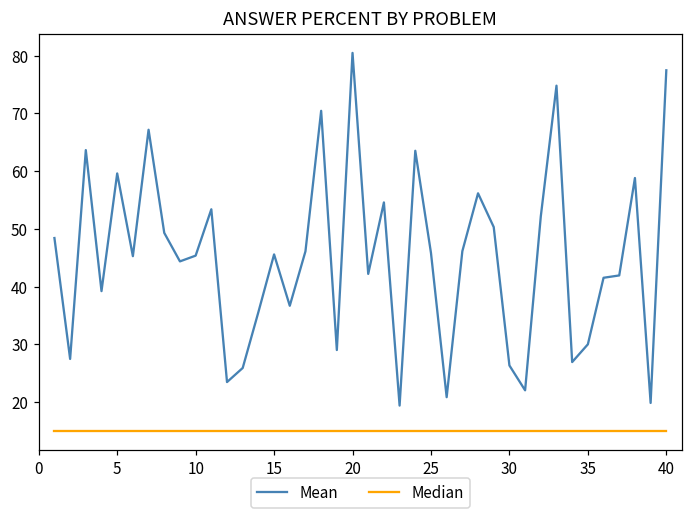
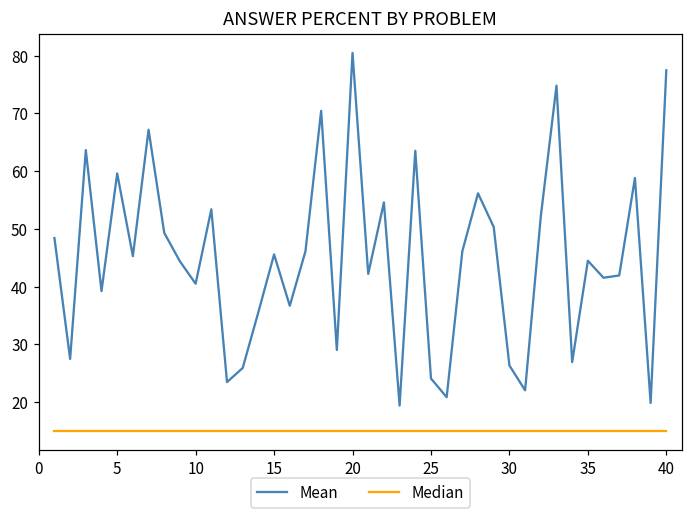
  {
    "Mean": {
      "5": 60,
-     "10": 45,
+     "10": 41,
      "15": 46,
      "20": 80,
-     "25": 46,
+     "25": 24,
      "30": 26,
-     "35": 30,
+     "35": 44,
      "40": 77
    },
    "Median": {
      "5": 15,
      "10": 15,
      "15": 15,
      "20": 15,
      "25": 15,
      "30": 15,
      "35": 15,
      "40": 15
    }
  }
